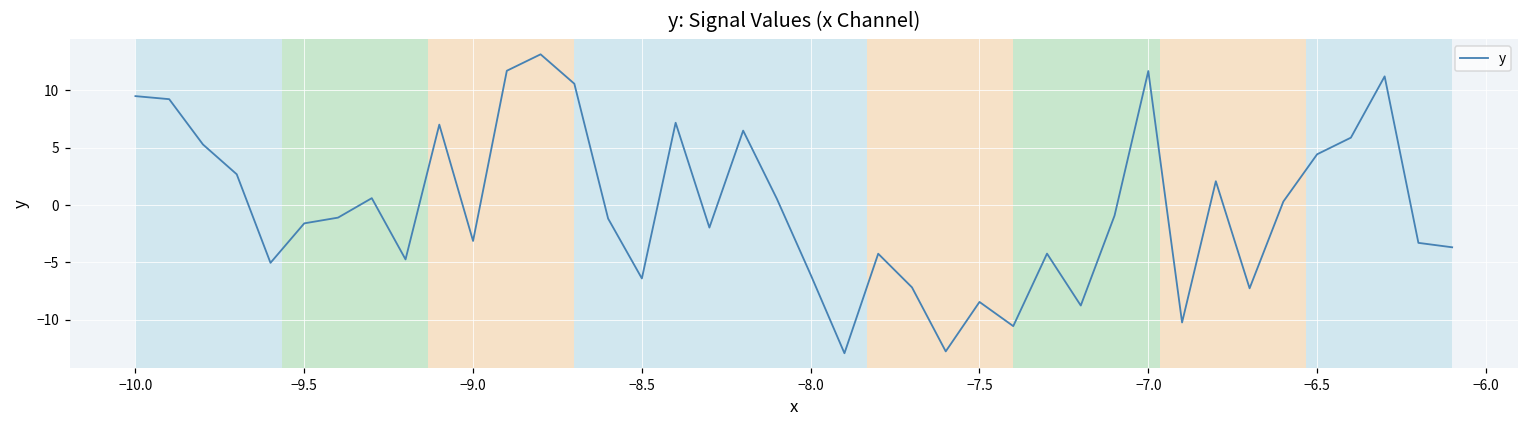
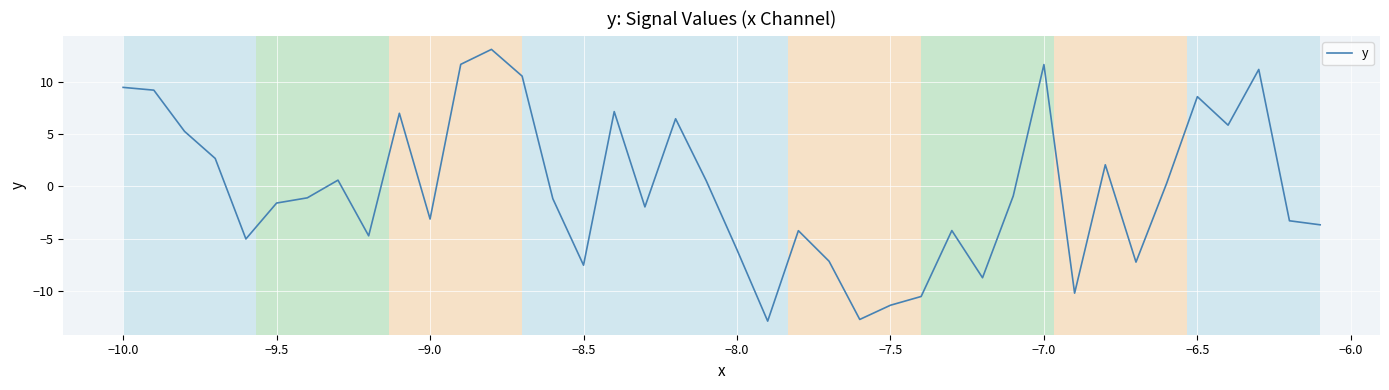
  {
    "−10.0": 9.5,
    "−9.5": -1.6,
    "−9.0": -3.1,
-   "−8.5": -6.4,
+   "−8.5": -7.6,
    "−8.0": -6.1,
-   "−7.5": -8.4,
+   "−7.5": -11.4,
    "−7.0": 11.7,
-   "−6.5": 4.4
+   "−6.5": 8.6
  }
